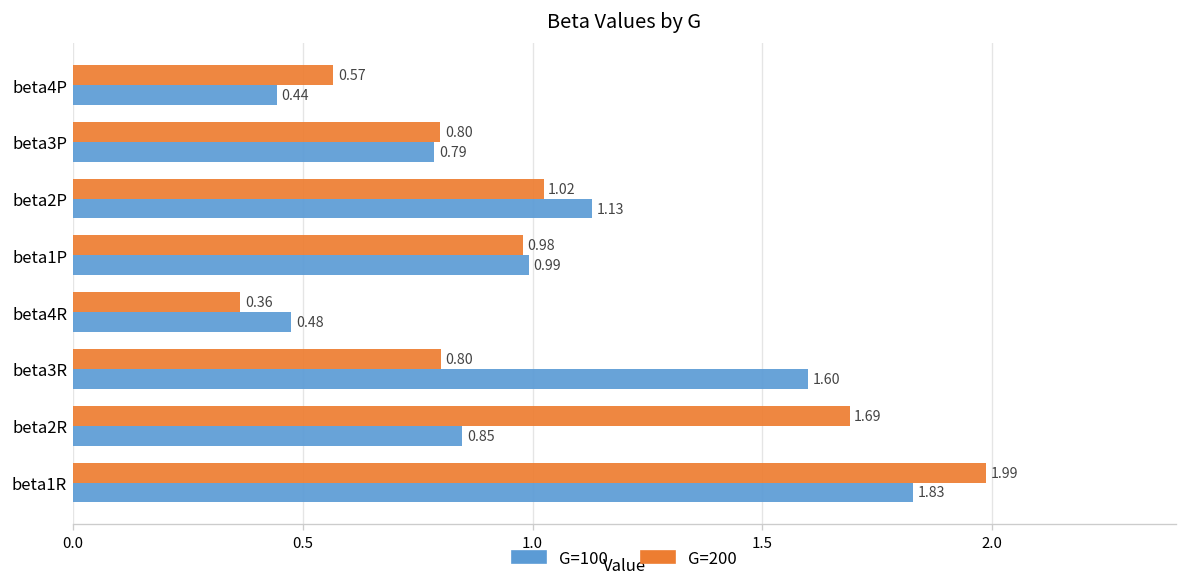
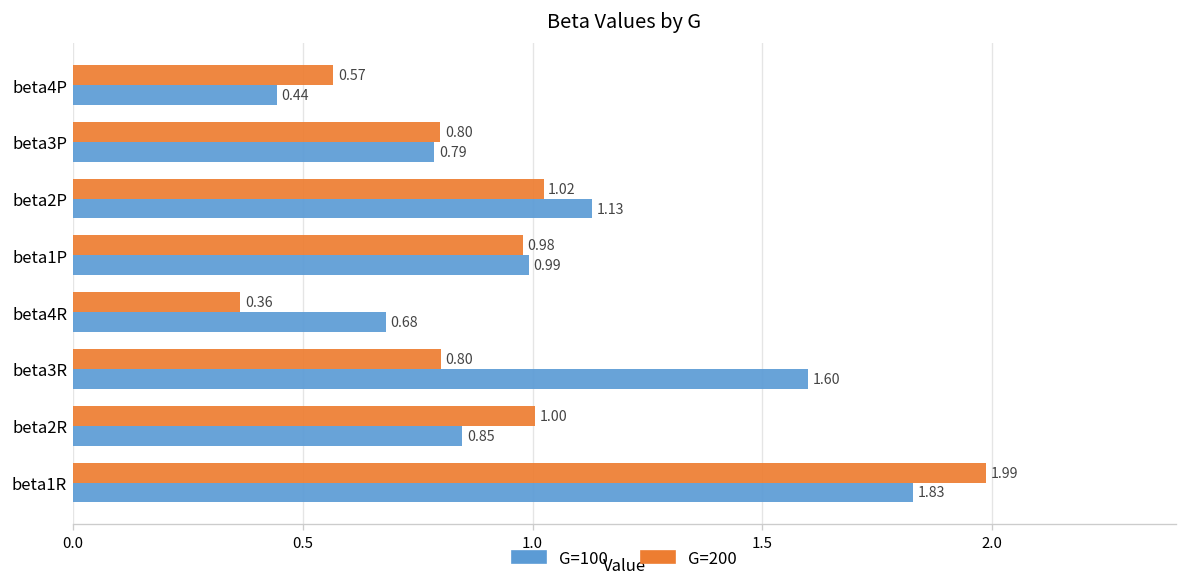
  {
    "G=100": {
      "beta4P": 0.44,
      "beta3P": 0.79,
      "beta2P": 1.13,
      "beta1P": 0.99,
-     "beta4R": 0.48,
+     "beta4R": 0.68,
      "beta3R": 1.60,
      "beta2R": 0.85,
      "beta1R": 1.83
    },
    "G=200": {
      "beta4P": 0.57,
      "beta3P": 0.80,
      "beta2P": 1.02,
      "beta1P": 0.98,
      "beta4R": 0.36,
      "beta3R": 0.80,
-     "beta2R": 1.69,
+     "beta2R": 1.00,
      "beta1R": 1.99
    }
  }
